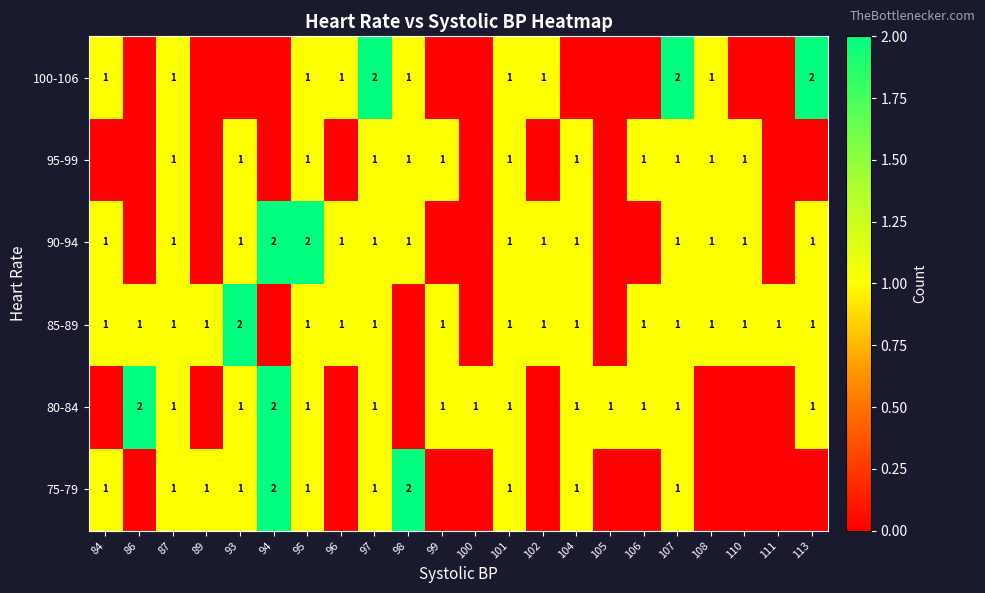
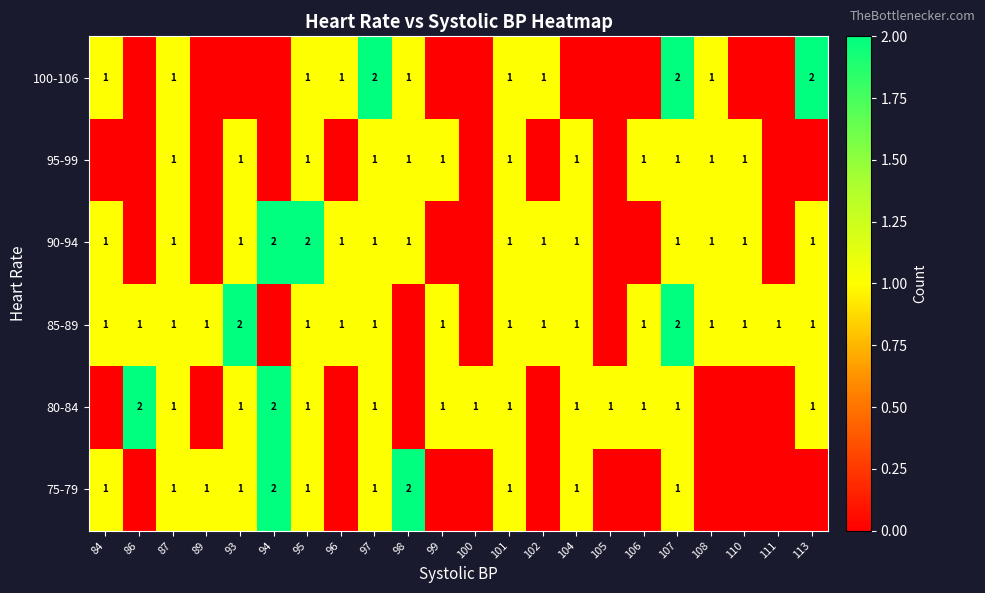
  {
    "100-106": {
      "84": 1,
      "87": 1,
      "95": 1,
      "96": 1,
      "97": 2,
      "98": 1,
      "101": 1,
      "102": 1,
      "107": 2,
      "108": 1,
      "113": 2
    },
    "95-99": {
      "87": 1,
      "93": 1,
      "95": 1,
      "97": 1,
      "98": 1,
      "99": 1,
      "101": 1,
      "104": 1,
      "106": 1,
      "107": 1,
      "108": 1,
      "110": 1
    },
    "90-94": {
      "84": 1,
      "87": 1,
      "93": 1,
      "94": 2,
      "95": 2,
      "96": 1,
      "97": 1,
      "98": 1,
      "101": 1,
      "102": 1,
      "104": 1,
      "107": 1,
      "108": 1,
      "110": 1,
      "113": 1
    },
    "85-89": {
      "84": 1,
      "86": 1,
      "87": 1,
      "89": 1,
      "93": 2,
      "95": 1,
      "96": 1,
      "97": 1,
      "99": 1,
      "101": 1,
      "102": 1,
      "104": 1,
      "106": 1,
-     "107": 1,
+     "107": 2,
      "108": 1,
      "110": 1,
      "111": 1,
      "113": 1
    },
    "80-84": {
      "86": 2,
      "87": 1,
      "93": 1,
      "94": 2,
      "95": 1,
      "97": 1,
      "99": 1,
      "100": 1,
      "101": 1,
      "104": 1,
      "105": 1,
      "106": 1,
      "107": 1,
      "113": 1
    },
    "75-79": {
      "84": 1,
      "87": 1,
      "89": 1,
      "93": 1,
      "94": 2,
      "95": 1,
      "97": 1,
      "98": 2,
      "101": 1,
      "104": 1,
      "107": 1
    }
  }
